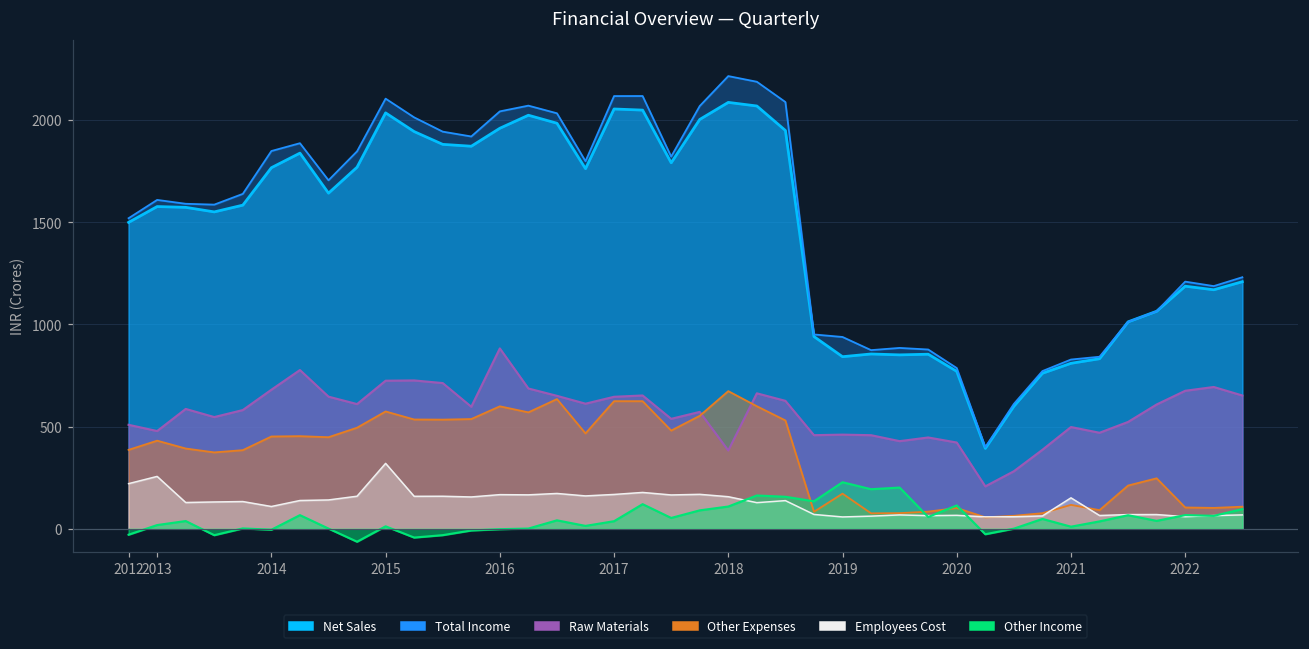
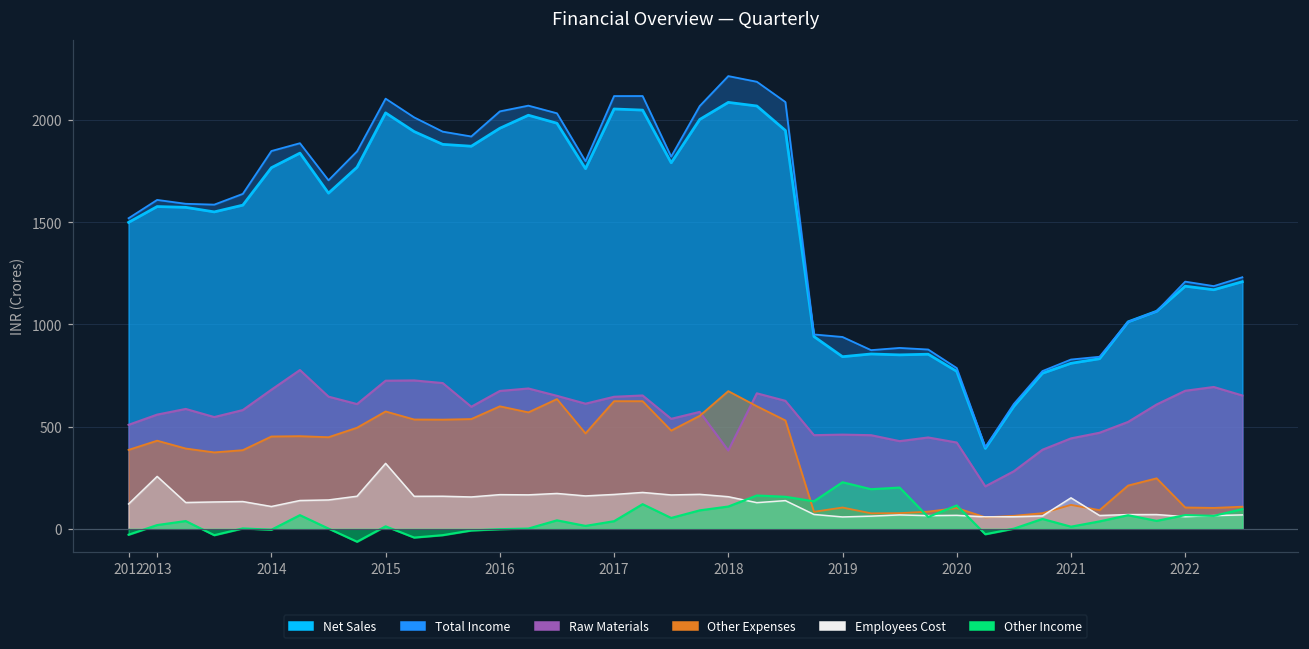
  {
    "Raw Materials": {
      "2012": 510,
-     "2013": 480,
+     "2013": 560,
      "2014": 680,
      "2015": 720,
-     "2016": 880,
+     "2016": 670,
      "2017": 650,
      "2018": 380,
      "2019": 460,
      "2020": 420,
-     "2021": 500,
+     "2021": 440,
      "2022": 680
    },
    "Other Expenses": {
      "2012": 390,
      "2013": 430,
      "2014": 450,
      "2015": 570,
      "2016": 600,
      "2017": 620,
      "2018": 670,
-     "2019": 170,
+     "2019": 100,
      "2021": 120,
      "2022": 100
    },
    "Employees Cost": {
-     "2012": 220,
+     "2012": 120,
      "2013": 260,
      "2014": 110,
      "2015": 320,
      "2016": 170,
      "2017": 170,
      "2018": 160,
      "2019": 60,
      "2020": 70,
      "2021": 150
    }
  }
